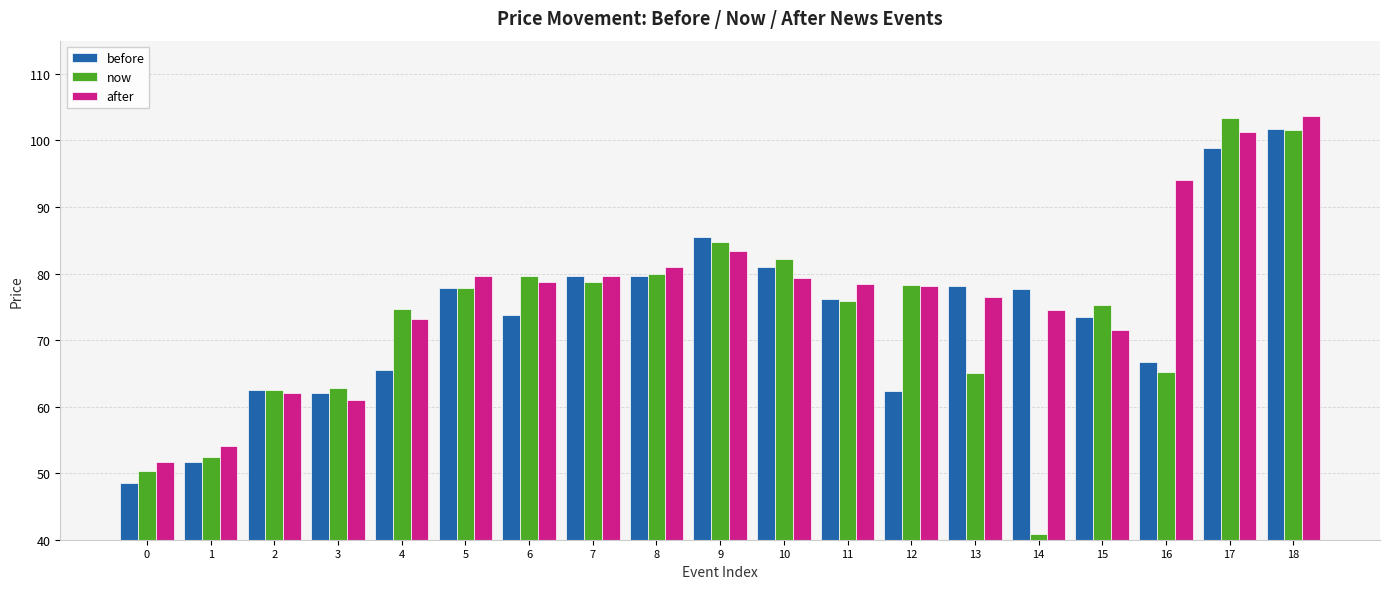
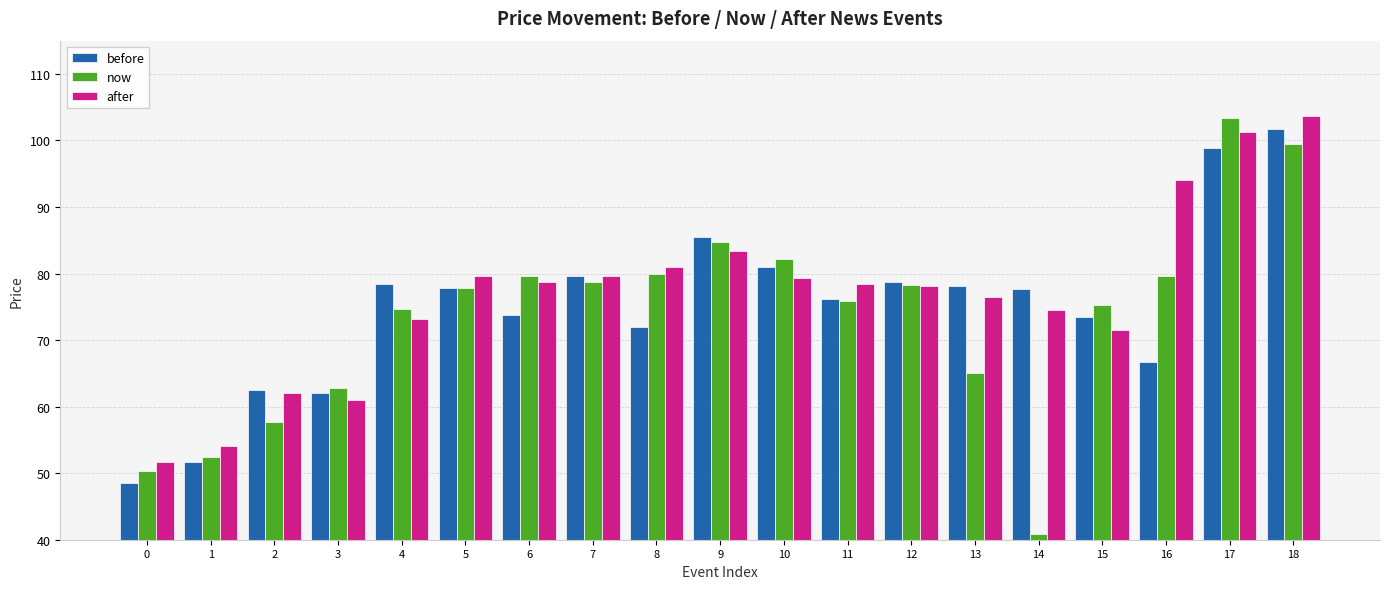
  {
    "before": {
      "0": 49,
      "1": 52,
      "2": 63,
      "3": 62,
-     "4": 66,
+     "4": 78,
      "5": 78,
      "6": 74,
      "7": 80,
-     "8": 80,
+     "8": 72,
      "9": 85,
      "10": 81,
      "11": 76,
-     "12": 62,
+     "12": 79,
      "13": 78,
      "14": 78,
      "15": 73,
      "16": 67,
      "17": 99,
      "18": 102
    },
    "now": {
      "0": 50,
      "1": 52,
-     "2": 63,
+     "2": 58,
      "3": 63,
      "4": 75,
      "5": 78,
      "6": 80,
      "7": 79,
      "8": 80,
      "9": 85,
      "10": 82,
      "11": 76,
      "12": 78,
      "13": 65,
      "14": 41,
      "15": 75,
-     "16": 65,
+     "16": 80,
      "17": 103,
-     "18": 102
+     "18": 100
    },
    "after": {
      "0": 52,
      "1": 54,
      "2": 62,
      "3": 61,
      "4": 73,
      "5": 80,
      "6": 79,
      "7": 80,
      "8": 81,
      "9": 83,
      "10": 79,
      "11": 78,
      "12": 78,
      "13": 77,
      "14": 75,
      "15": 72,
      "16": 94,
      "17": 101,
      "18": 104
    }
  }
